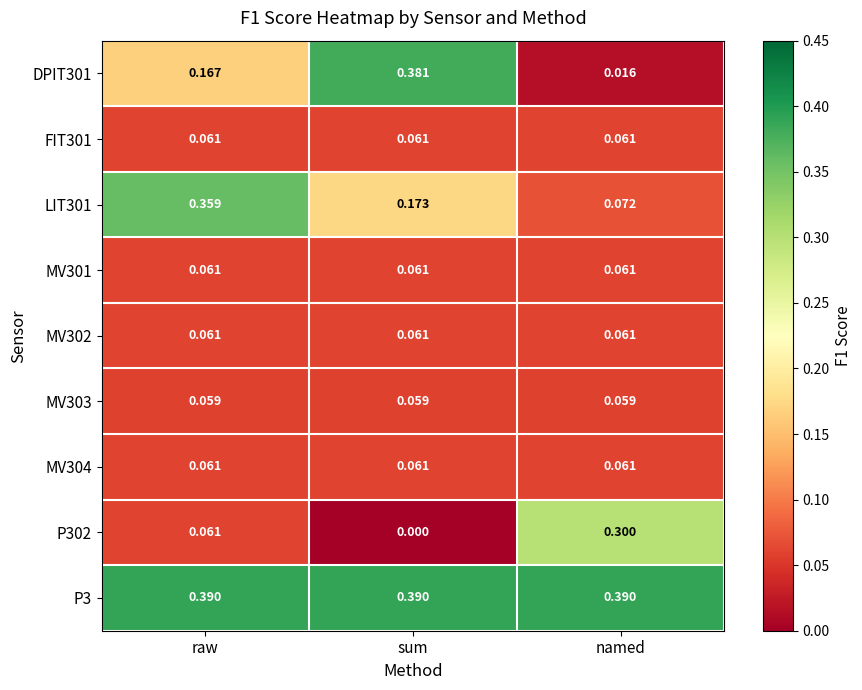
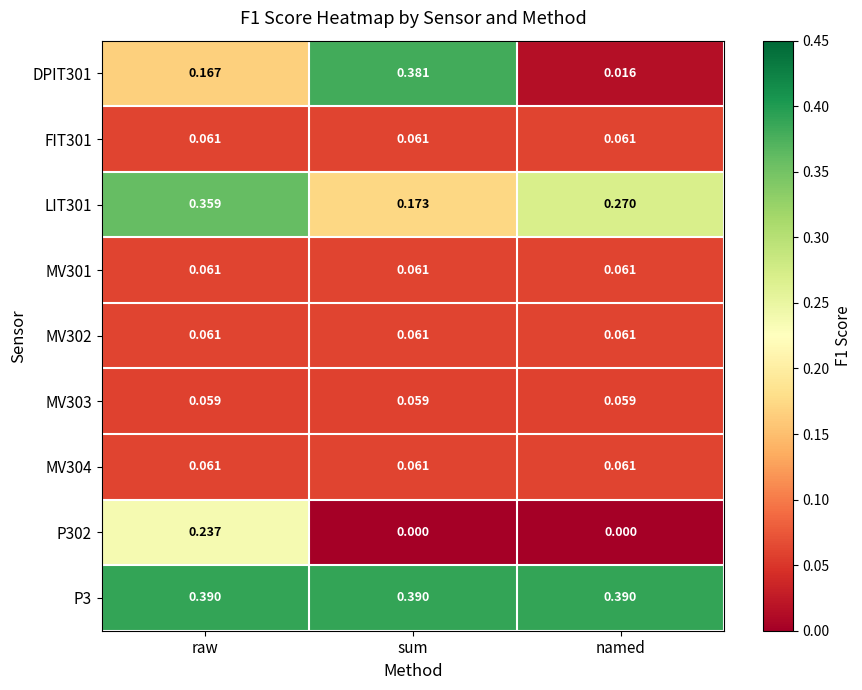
  {
    "DPIT301": {
      "raw": 0.167,
      "sum": 0.381,
      "named": 0.016
    },
    "FIT301": {
      "raw": 0.061,
      "sum": 0.061,
      "named": 0.061
    },
    "LIT301": {
      "raw": 0.359,
      "sum": 0.173,
-     "named": 0.072
+     "named": 0.270
    },
    "MV301": {
      "raw": 0.061,
      "sum": 0.061,
      "named": 0.061
    },
    "MV302": {
      "raw": 0.061,
      "sum": 0.061,
      "named": 0.061
    },
    "MV303": {
      "raw": 0.059,
      "sum": 0.059,
      "named": 0.059
    },
    "MV304": {
      "raw": 0.061,
      "sum": 0.061,
      "named": 0.061
    },
    "P302": {
-     "raw": 0.061,
+     "raw": 0.237,
      "sum": 0.000,
-     "named": 0.300
+     "named": 0.000
    },
    "P3": {
      "raw": 0.390,
      "sum": 0.390,
      "named": 0.390
    }
  }
